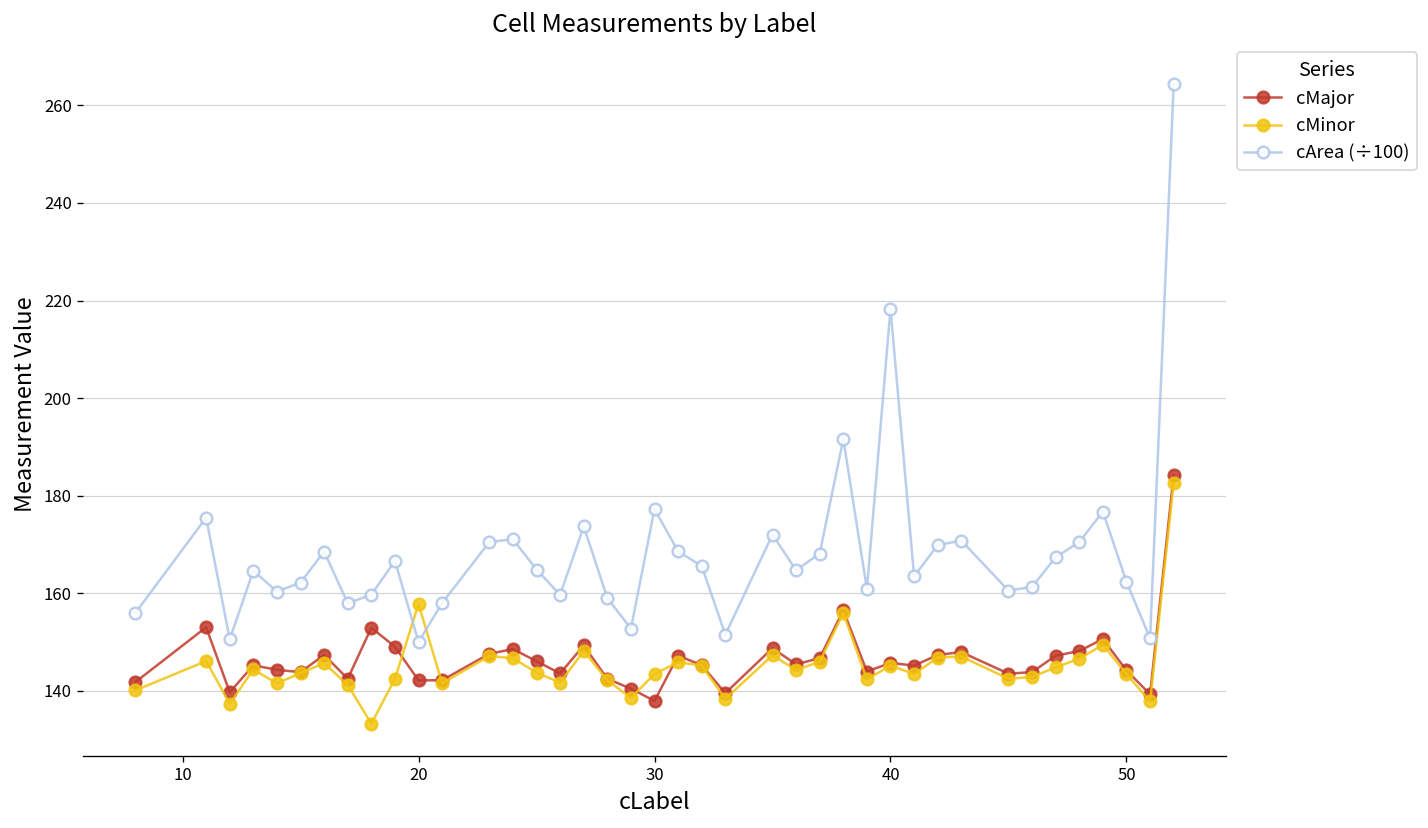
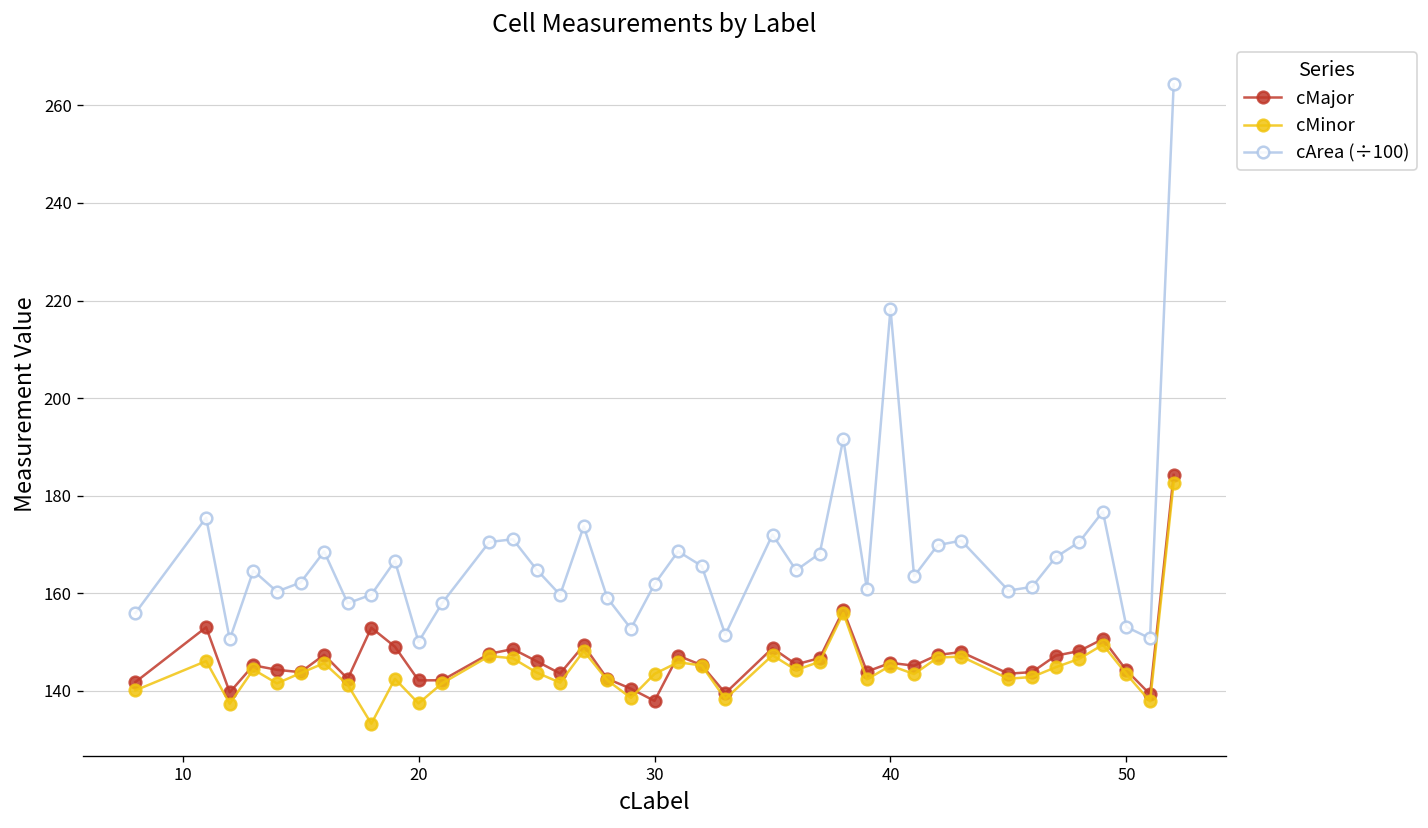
  {
    "cMajor": {
      "20": 142,
      "30": 138,
      "50": 144
    },
    "cMinor": {
-     "20": 158,
+     "20": 137,
      "30": 143,
      "50": 143
    },
    "cArea (÷100)": {
      "20": 150,
-     "30": 177,
+     "30": 162,
      "40": 218,
-     "50": 162
+     "50": 153
    }
  }
